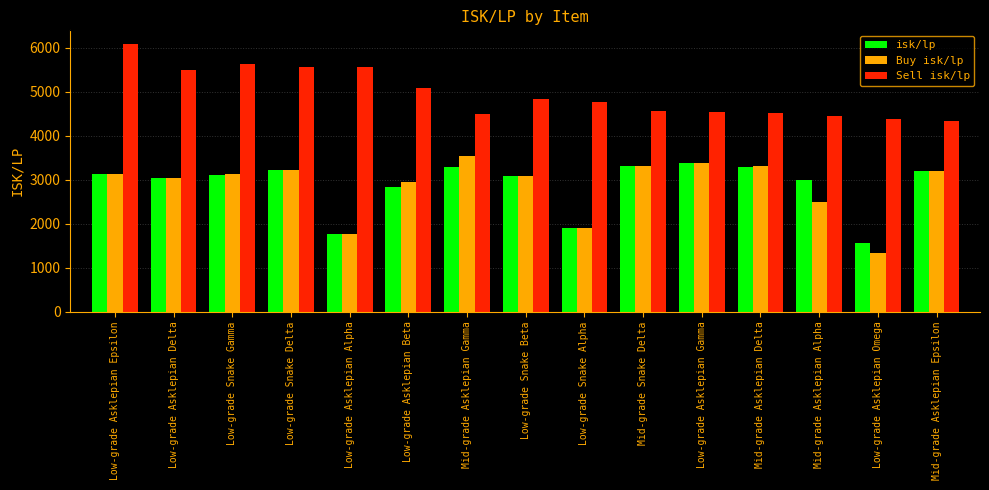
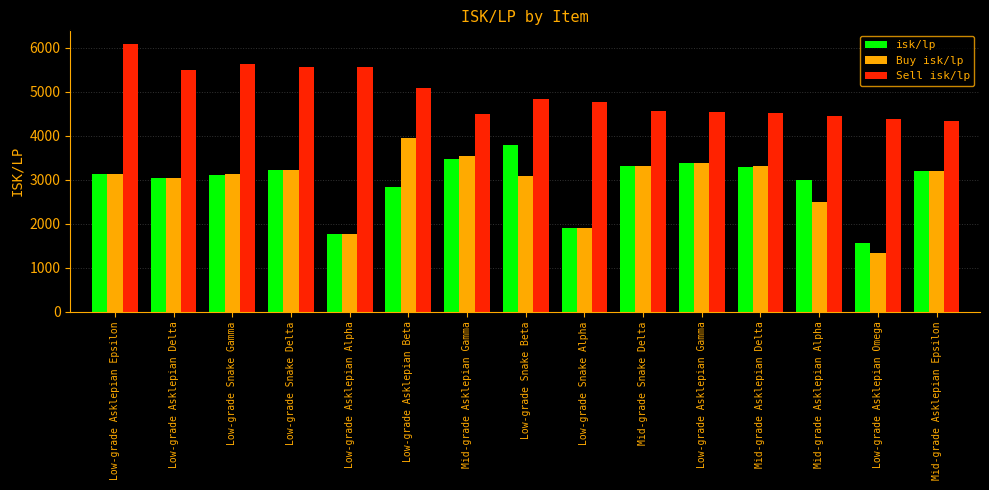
  {
    "isk/lp": {
      "Low-grade Asklepian Epsilon": 3100,
      "Low-grade Asklepian Delta": 3000,
      "Low-grade Snake Gamma": 3100,
      "Low-grade Snake Delta": 3200,
      "Low-grade Asklepian Alpha": 1800,
      "Low-grade Asklepian Beta": 2800,
-     "Mid-grade Asklepian Gamma": 3300,
-     "Low-grade Snake Beta": 3100,
+     "Mid-grade Asklepian Gamma": 3500,
+     "Low-grade Snake Beta": 3800,
      "Low-grade Snake Alpha": 1900,
      "Mid-grade Snake Delta": 3300,
      "Low-grade Asklepian Gamma": 3400,
      "Mid-grade Asklepian Delta": 3300,
      "Mid-grade Asklepian Alpha": 3000,
      "Low-grade Asklepian Omega": 1600,
      "Mid-grade Asklepian Epsilon": 3200
    },
    "Buy isk/lp": {
      "Low-grade Asklepian Epsilon": 3100,
      "Low-grade Asklepian Delta": 3000,
      "Low-grade Snake Gamma": 3100,
      "Low-grade Snake Delta": 3200,
      "Low-grade Asklepian Alpha": 1800,
-     "Low-grade Asklepian Beta": 2900,
+     "Low-grade Asklepian Beta": 3900,
      "Mid-grade Asklepian Gamma": 3500,
      "Low-grade Snake Beta": 3100,
      "Low-grade Snake Alpha": 1900,
      "Mid-grade Snake Delta": 3300,
      "Low-grade Asklepian Gamma": 3400,
      "Mid-grade Asklepian Delta": 3300,
      "Mid-grade Asklepian Alpha": 2500,
      "Low-grade Asklepian Omega": 1300,
      "Mid-grade Asklepian Epsilon": 3200
    },
    "Sell isk/lp": {
      "Low-grade Asklepian Epsilon": 6100,
      "Low-grade Asklepian Delta": 5500,
      "Low-grade Snake Gamma": 5600,
      "Low-grade Snake Delta": 5600,
      "Low-grade Asklepian Alpha": 5600,
      "Low-grade Asklepian Beta": 5100,
      "Mid-grade Asklepian Gamma": 4500,
      "Low-grade Snake Beta": 4800,
      "Low-grade Snake Alpha": 4800,
      "Mid-grade Snake Delta": 4600,
      "Low-grade Asklepian Gamma": 4500,
      "Mid-grade Asklepian Delta": 4500,
      "Mid-grade Asklepian Alpha": 4500,
      "Low-grade Asklepian Omega": 4400,
      "Mid-grade Asklepian Epsilon": 4300
    }
  }
